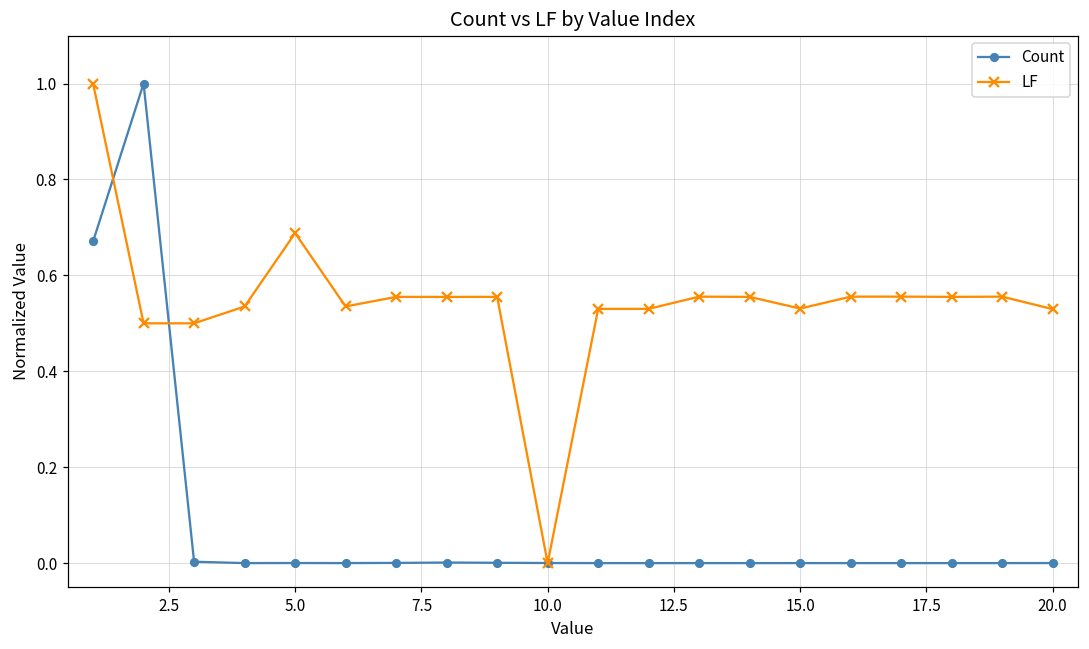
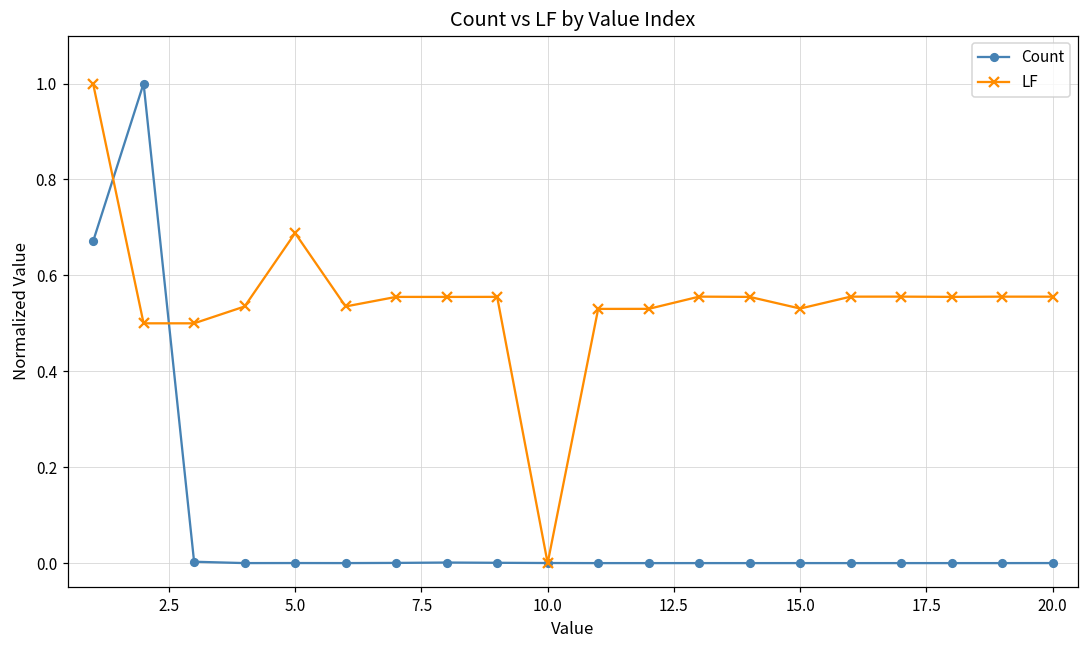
  {
    "Count": {
      "5.0": 0.00,
      "15.0": 0.00,
      "20.0": 0.00
    },
    "LF": {
      "5.0": 0.69,
      "15.0": 0.53,
-     "20.0": 0.53
+     "20.0": 0.56
    }
  }
